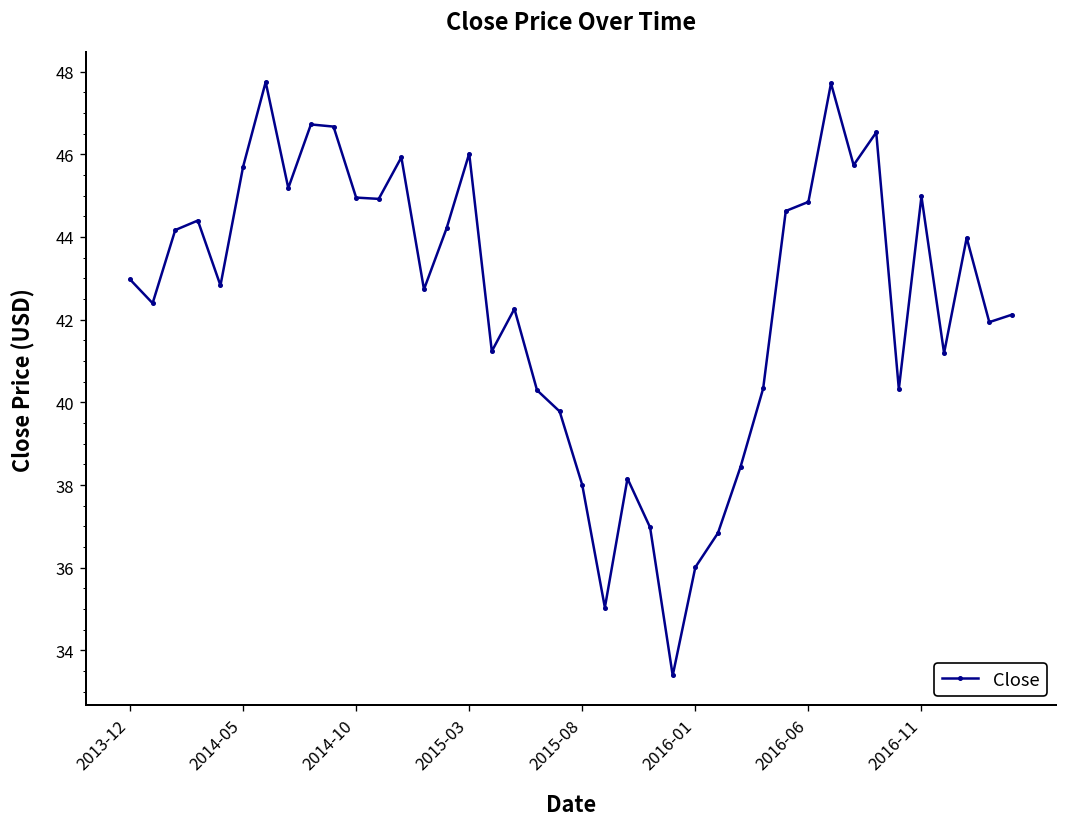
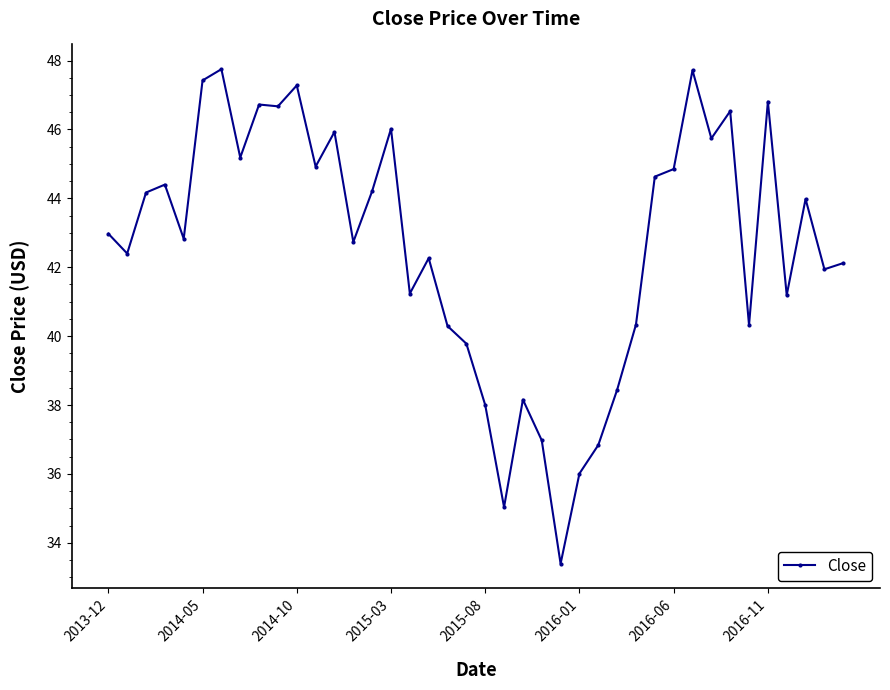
  {
    "2013-12": 43.0,
-   "2014-05": 45.7,
-   "2014-10": 45.0,
+   "2014-05": 47.4,
+   "2014-10": 47.3,
    "2015-03": 46.0,
    "2015-08": 38.0,
    "2016-01": 36.0,
    "2016-06": 44.8,
-   "2016-11": 45.0
+   "2016-11": 46.8
  }
